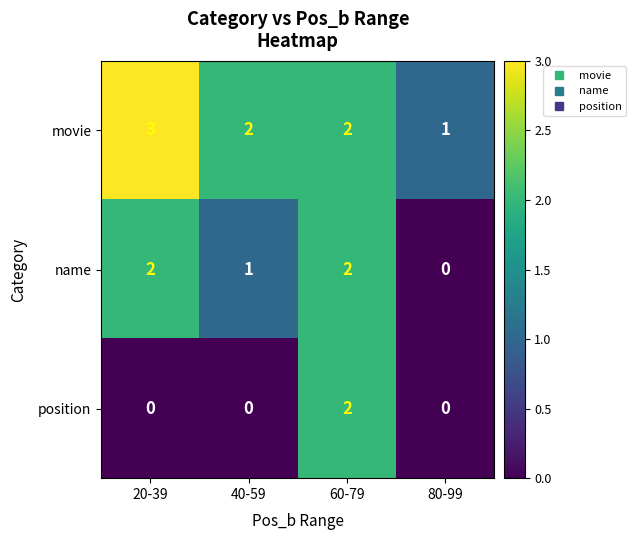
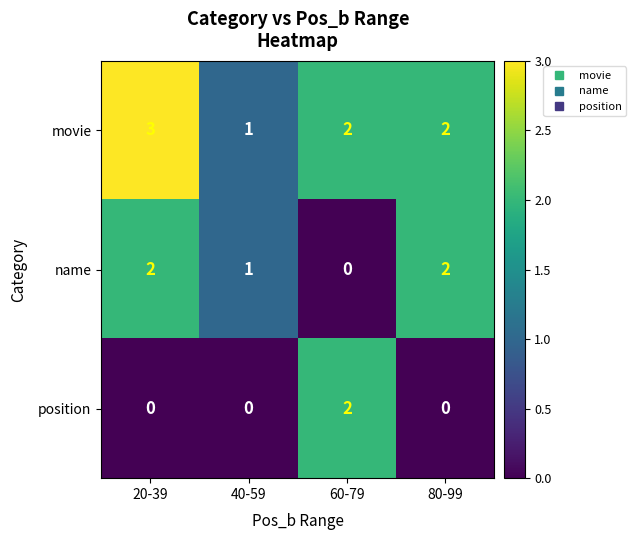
  {
    "movie": {
-     "40-59": 2,
+     "40-59": 1,
      "60-79": 2,
-     "80-99": 1
+     "80-99": 2
    },
    "name": {
      "20-39": 2,
      "40-59": 1,
-     "60-79": 2,
-     "80-99": 0
+     "60-79": 0,
+     "80-99": 2
    },
    "position": {
      "20-39": 0,
      "40-59": 0,
      "60-79": 2,
      "80-99": 0
    }
  }
